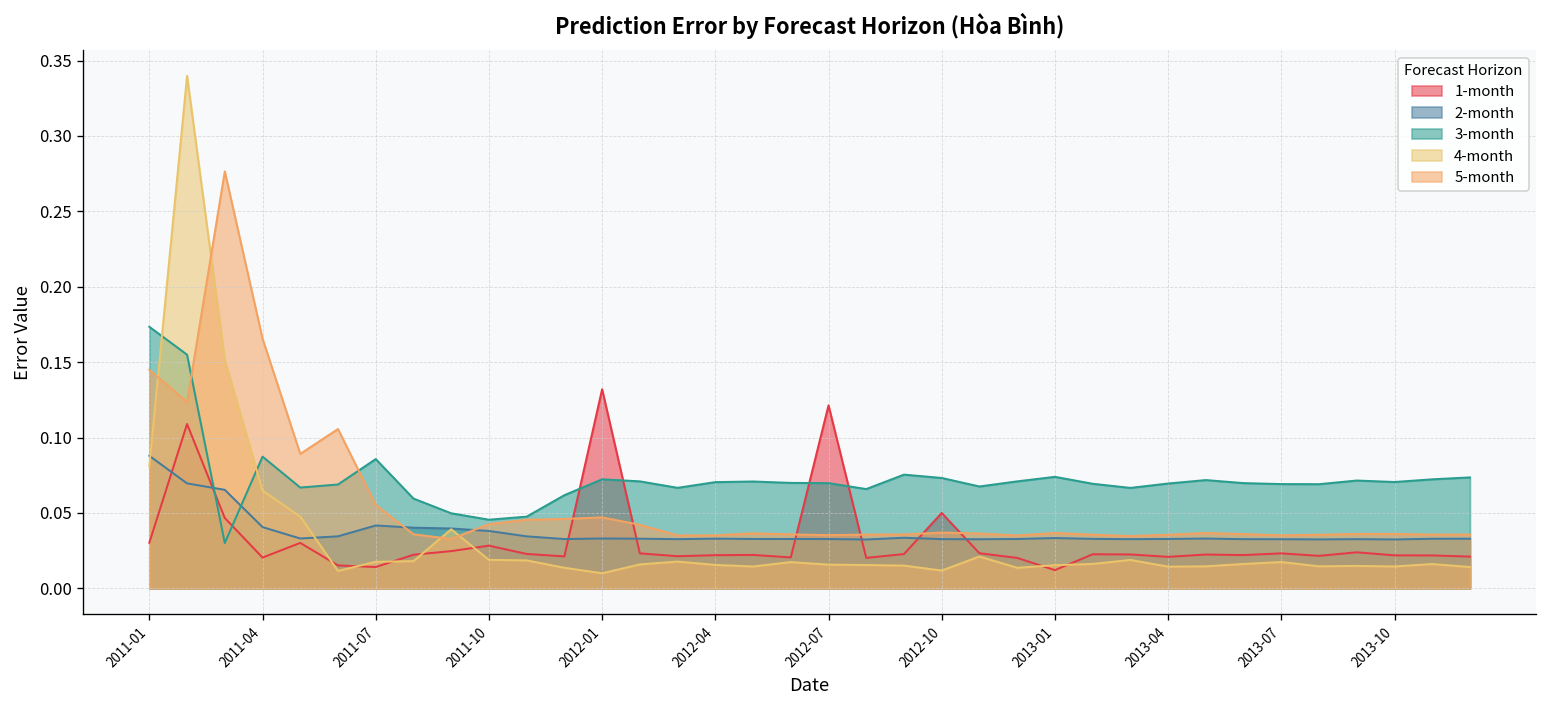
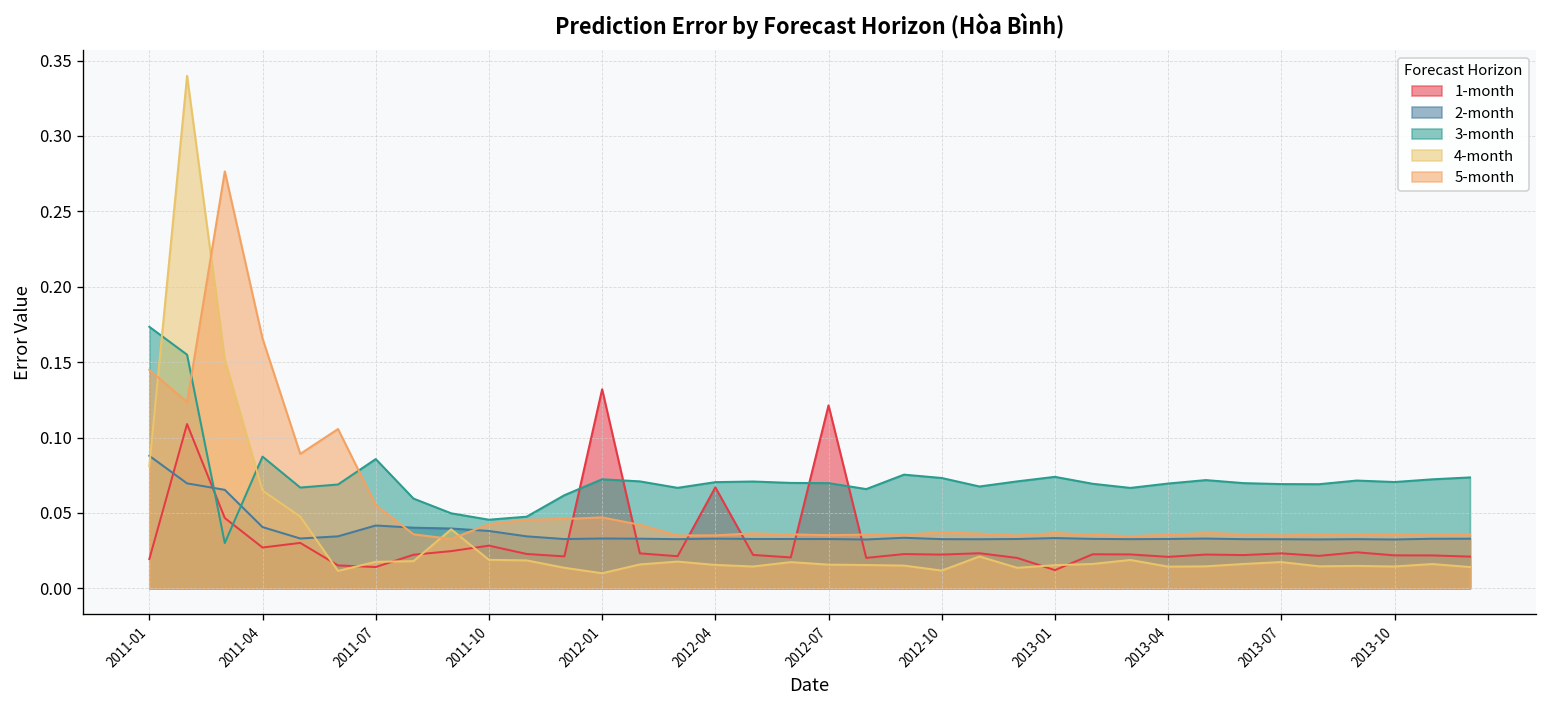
  {
    "1-month": {
-     "2011-01": 0.030,
-     "2011-04": 0.020,
+     "2011-01": 0.019,
+     "2011-04": 0.027,
      "2011-07": 0.014,
      "2011-10": 0.028,
      "2012-01": 0.132,
-     "2012-04": 0.022,
+     "2012-04": 0.067,
      "2012-07": 0.121,
-     "2012-10": 0.050,
+     "2012-10": 0.022,
      "2013-01": 0.012,
      "2013-04": 0.021,
      "2013-07": 0.023,
      "2013-10": 0.022
    }
  }
